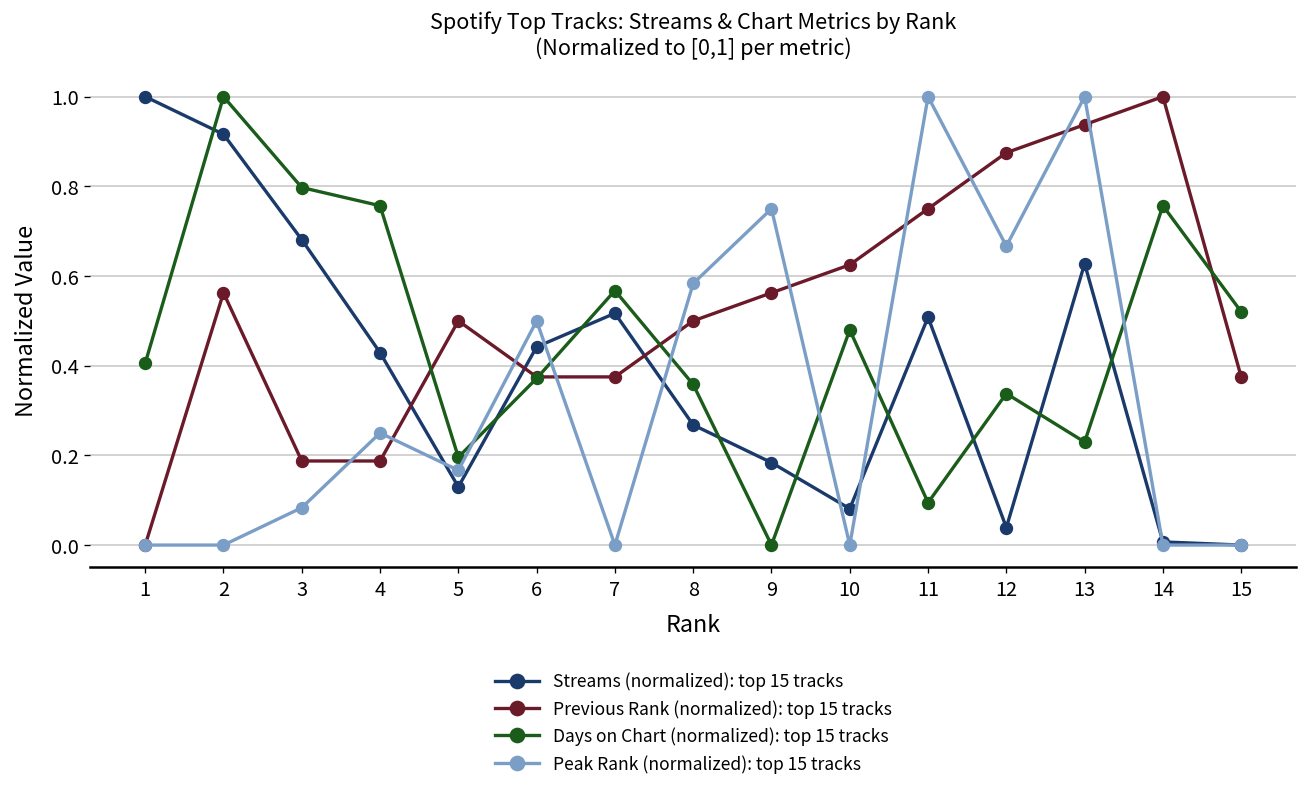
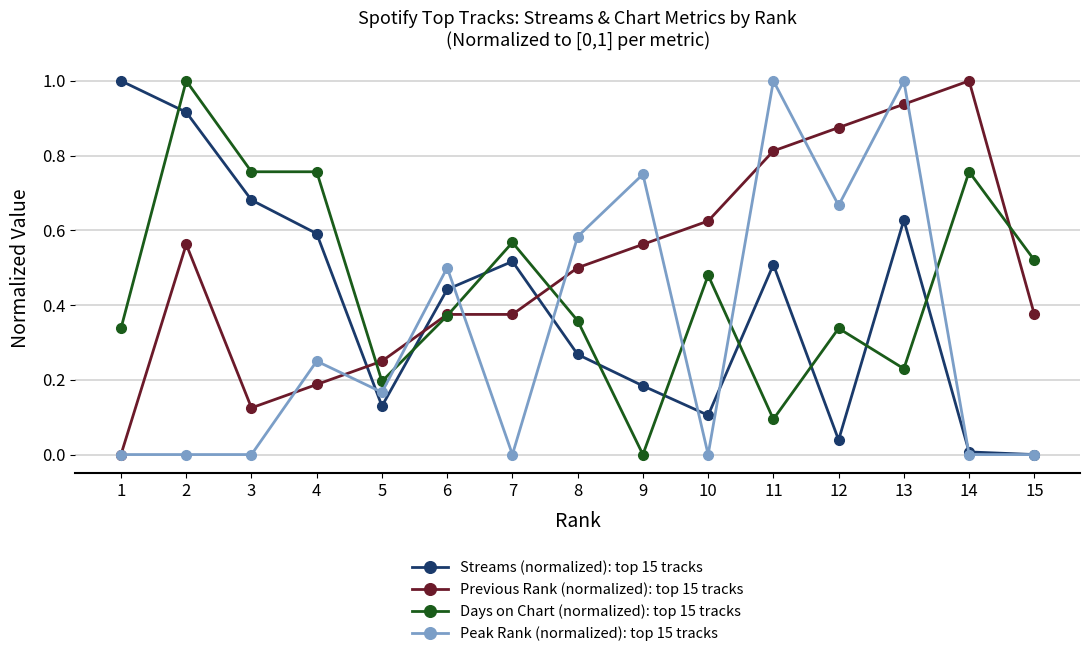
  {
    "Streams (normalized): top 15 tracks": {
      "1": 1.00,
      "2": 0.92,
      "3": 0.68,
-     "4": 0.43,
+     "4": 0.59,
      "5": 0.13,
      "6": 0.44,
      "7": 0.52,
      "8": 0.27,
      "9": 0.18,
-     "10": 0.08,
+     "10": 0.11,
      "11": 0.51,
      "12": 0.04,
      "13": 0.63,
      "14": 0.01
    },
    "Previous Rank (normalized): top 15 tracks": {
      "2": 0.56,
-     "3": 0.19,
+     "3": 0.13,
      "4": 0.19,
-     "5": 0.50,
+     "5": 0.25,
      "7": 0.38,
      "8": 0.50,
      "9": 0.56,
      "10": 0.63,
-     "11": 0.75,
+     "11": 0.81,
      "12": 0.88,
      "13": 0.94,
      "14": 1.00,
      "15": 0.38
    },
    "Days on Chart (normalized): top 15 tracks": {
-     "1": 0.41,
+     "1": 0.34,
      "2": 1.00,
-     "3": 0.80,
+     "3": 0.76,
      "4": 0.76,
      "5": 0.20,
      "7": 0.57,
      "8": 0.36,
      "9": 0.00,
      "10": 0.48,
      "11": 0.09,
      "12": 0.34,
      "13": 0.23,
      "14": 0.76,
      "15": 0.52
    },
    "Peak Rank (normalized): top 15 tracks": {
      "2": 0.00,
-     "3": 0.08,
+     "3": 0.00,
      "4": 0.25,
      "5": 0.17,
      "6": 0.50,
      "7": 0.00,
      "8": 0.58,
      "9": 0.75,
      "10": 0.00,
      "11": 1.00,
      "12": 0.67,
      "13": 1.00,
      "14": 0.00
    }
  }
